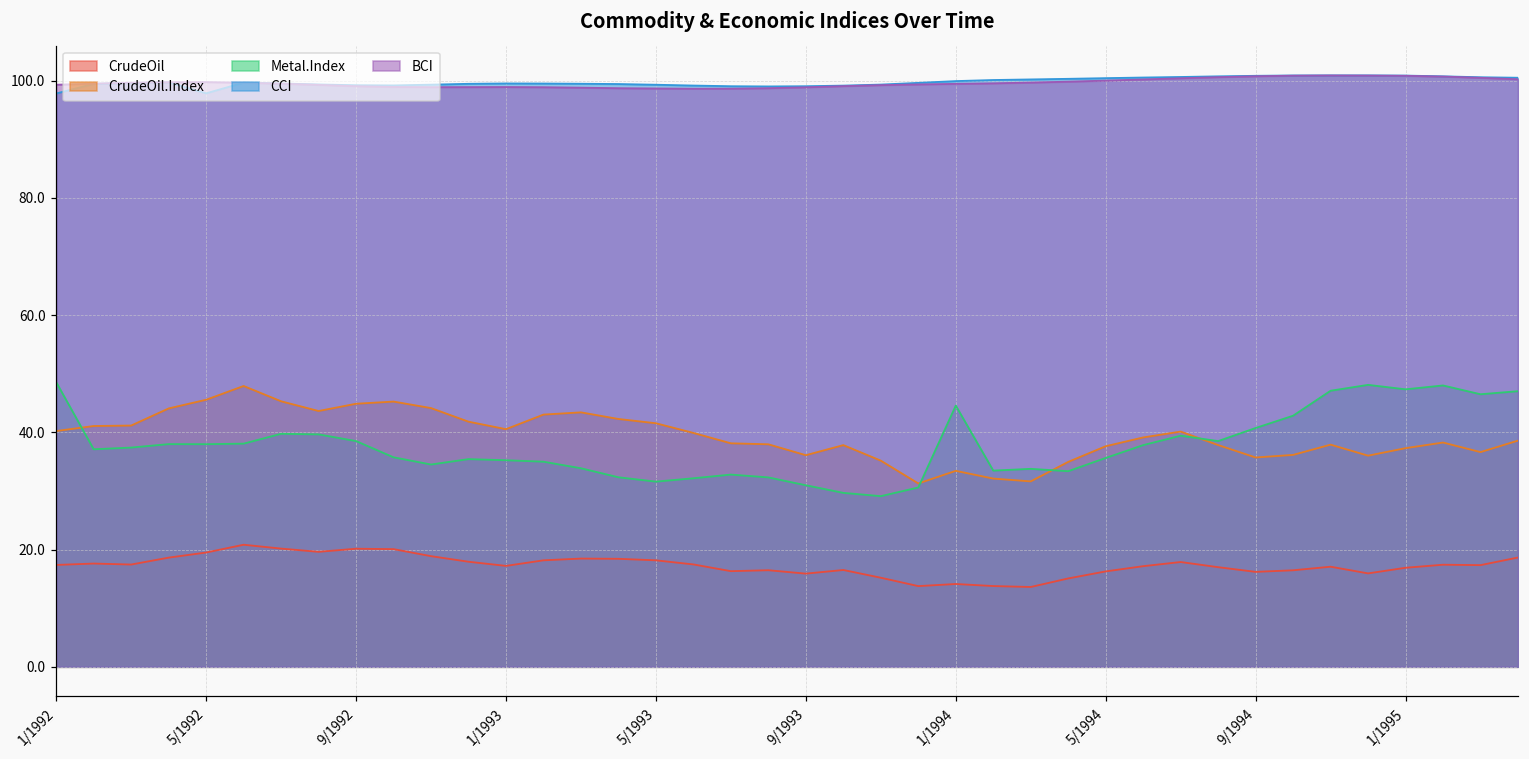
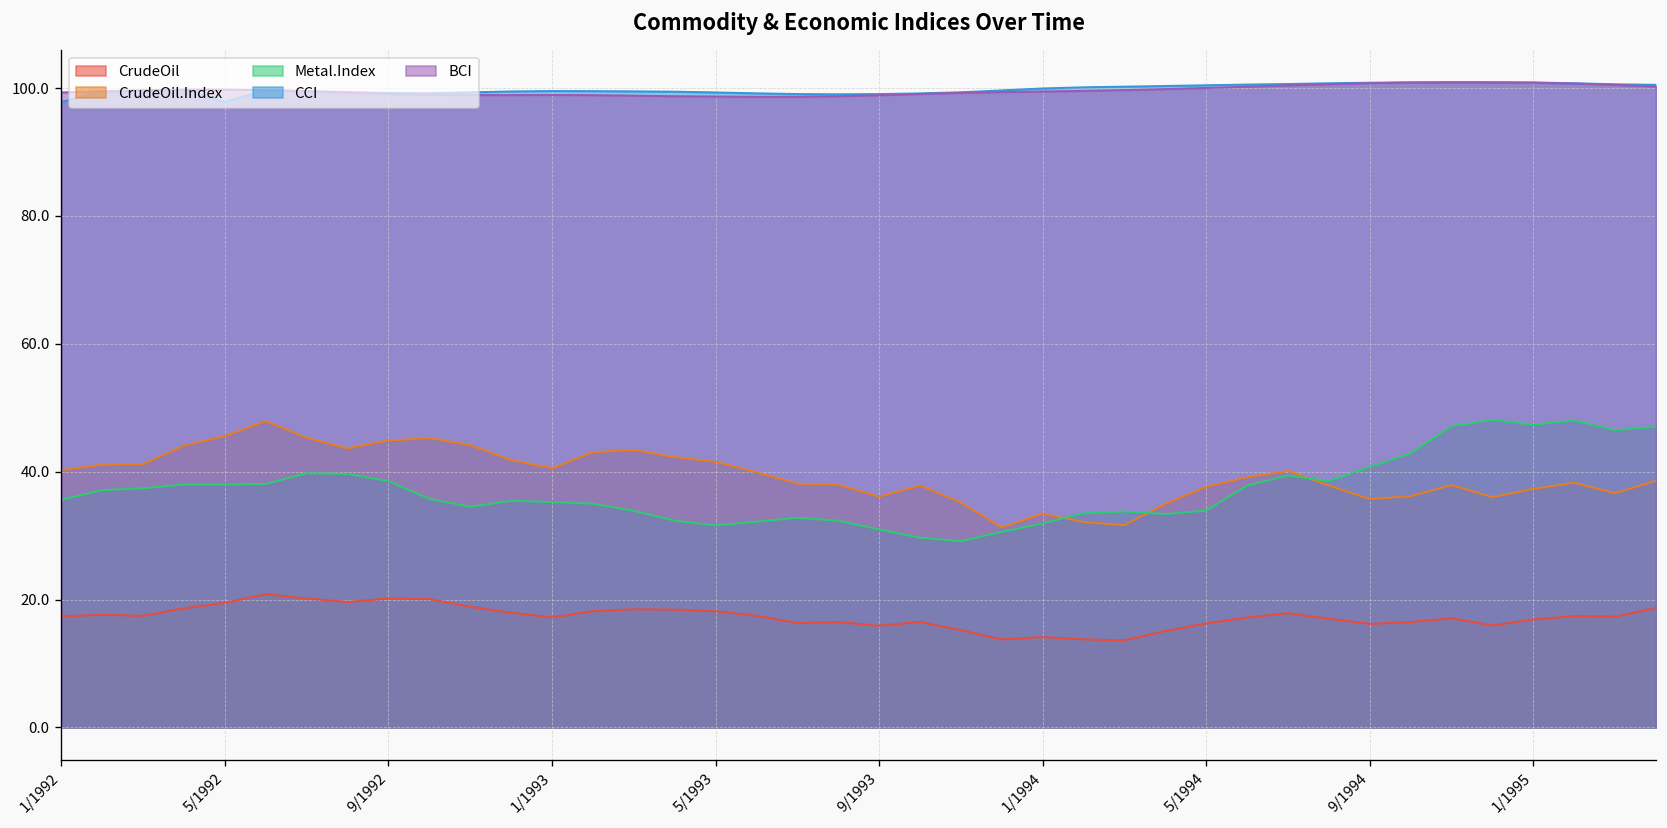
  {
    "Metal.Index": {
-     "1/1992": 49,
+     "1/1992": 36,
      "5/1992": 38,
      "9/1992": 39,
      "1/1993": 35,
      "5/1993": 32,
      "9/1993": 31,
-     "1/1994": 45,
-     "5/1994": 36,
+     "1/1994": 32,
+     "5/1994": 34,
      "9/1994": 41,
      "1/1995": 47
    },
    "CCI": {
      "1/1992": 98,
      "1/1993": 100,
      "5/1993": 99
    },
    "BCI": {
      "1/1992": 99,
      "1/1993": 99,
      "5/1993": 99
    }
  }
